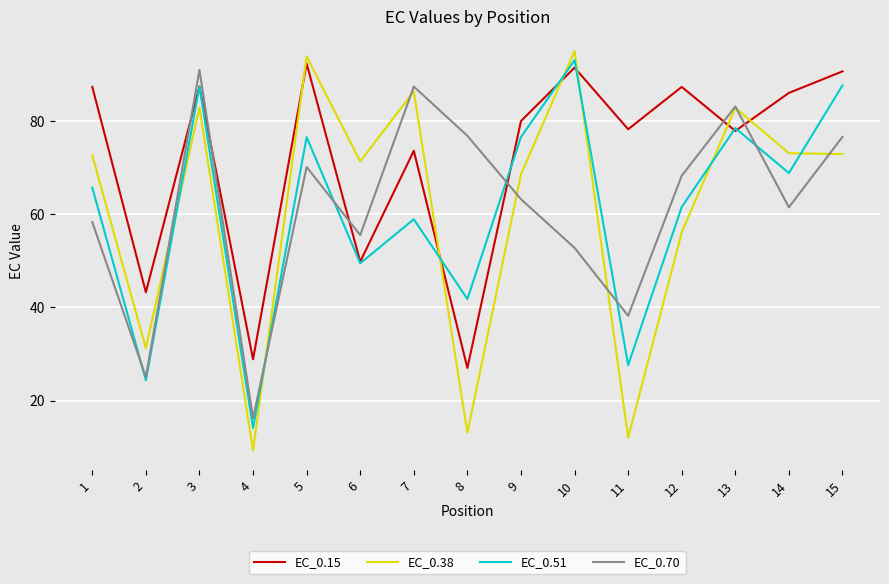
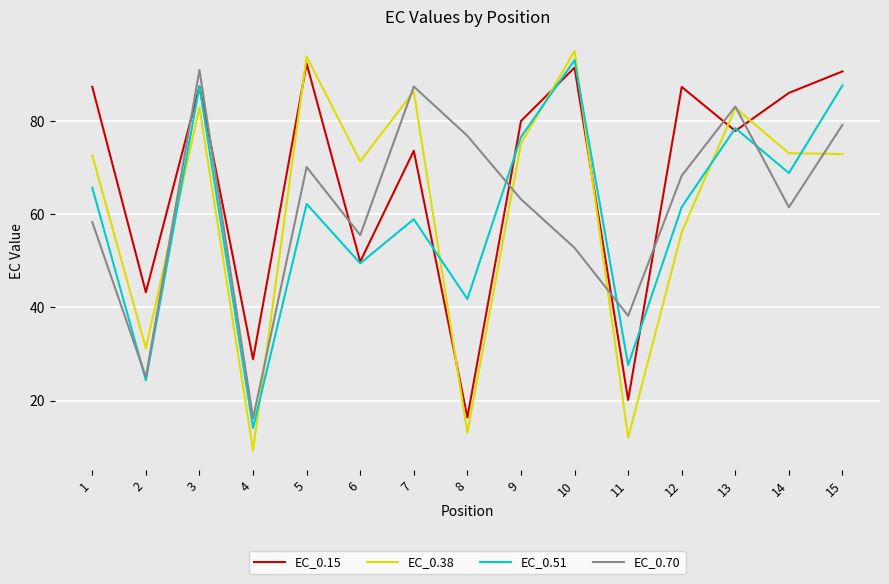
  {
    "EC_0.15": {
      "1": 87,
      "2": 43,
      "4": 29,
      "5": 92,
      "7": 74,
-     "8": 27,
+     "8": 16,
      "9": 80,
      "10": 91,
-     "11": 78,
+     "11": 20,
      "12": 87,
      "13": 78,
      "14": 86,
      "15": 91
    },
    "EC_0.38": {
      "1": 73,
      "2": 31,
      "3": 83,
      "4": 9,
      "5": 94,
      "6": 71,
      "7": 86,
      "8": 13,
-     "9": 69,
+     "9": 75,
      "10": 95,
      "11": 12,
      "12": 56,
      "14": 73,
      "15": 73
    },
    "EC_0.51": {
      "1": 66,
      "2": 24,
      "4": 14,
-     "5": 77,
+     "5": 62,
      "7": 59,
      "8": 42,
      "9": 77,
      "10": 93,
      "11": 28,
      "12": 62,
      "13": 78,
      "14": 69,
      "15": 88
    },
    "EC_0.70": {
      "1": 58,
      "2": 25,
      "3": 91,
      "4": 16,
      "5": 70,
      "6": 55,
      "7": 87,
      "8": 77,
      "9": 63,
      "10": 53,
      "11": 38,
      "12": 68,
      "14": 61,
-     "15": 77
+     "15": 79
    }
  }
